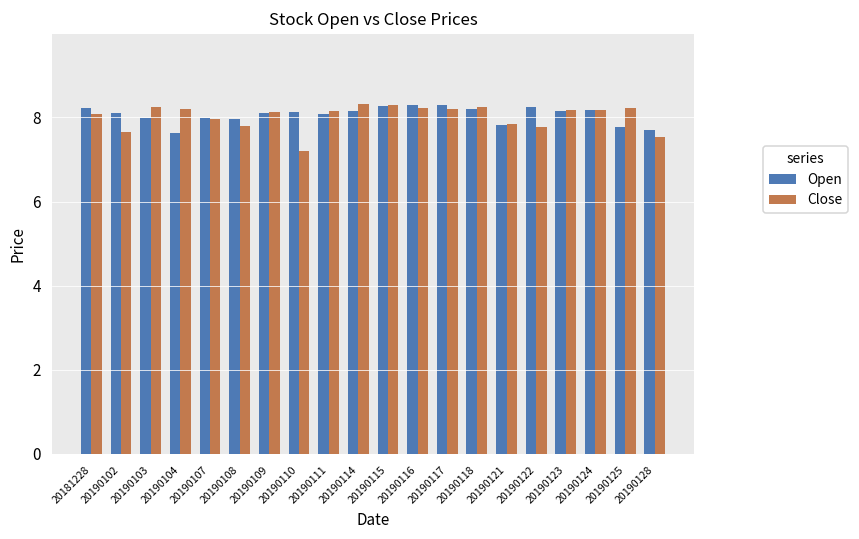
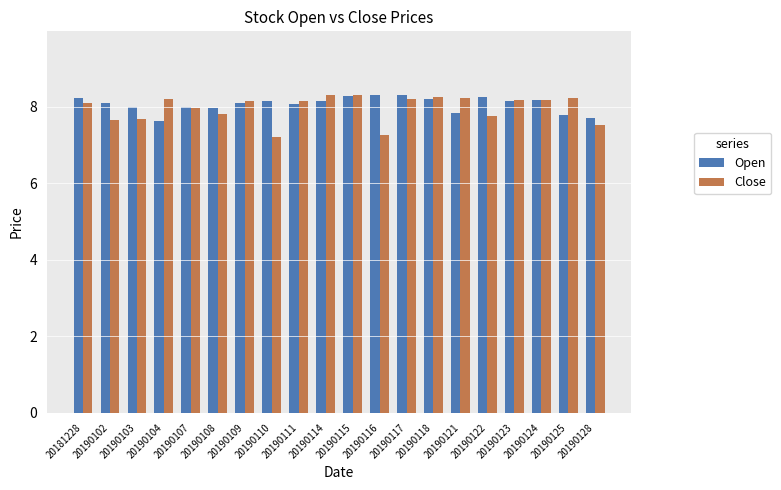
  {
    "Open": {
      "20181228": 8.2,
      "20190102": 8.1,
      "20190103": 8.0,
      "20190104": 7.6,
      "20190107": 8.0,
      "20190108": 8.0,
      "20190109": 8.1,
      "20190110": 8.1,
      "20190111": 8.1,
      "20190114": 8.2,
      "20190115": 8.3,
      "20190116": 8.3,
      "20190117": 8.3,
      "20190118": 8.2,
      "20190121": 7.8,
      "20190122": 8.3,
      "20190123": 8.2,
      "20190124": 8.2,
      "20190125": 7.8,
      "20190128": 7.7
    },
    "Close": {
      "20181228": 8.1,
      "20190102": 7.7,
-     "20190103": 8.2,
+     "20190103": 7.7,
      "20190104": 8.2,
      "20190107": 8.0,
      "20190108": 7.8,
      "20190109": 8.1,
      "20190110": 7.2,
      "20190111": 8.2,
      "20190114": 8.3,
      "20190115": 8.3,
-     "20190116": 8.2,
+     "20190116": 7.3,
      "20190117": 8.2,
      "20190118": 8.3,
-     "20190121": 7.9,
+     "20190121": 8.2,
      "20190122": 7.8,
      "20190123": 8.2,
      "20190124": 8.2,
      "20190125": 8.2,
      "20190128": 7.5
    }
  }
